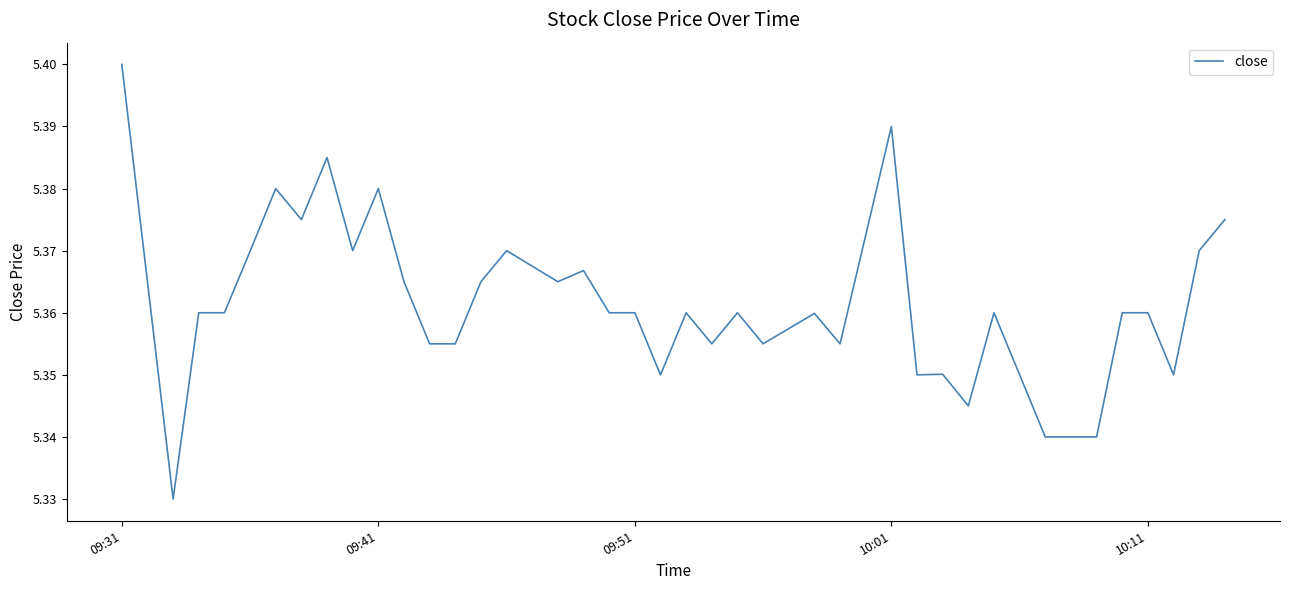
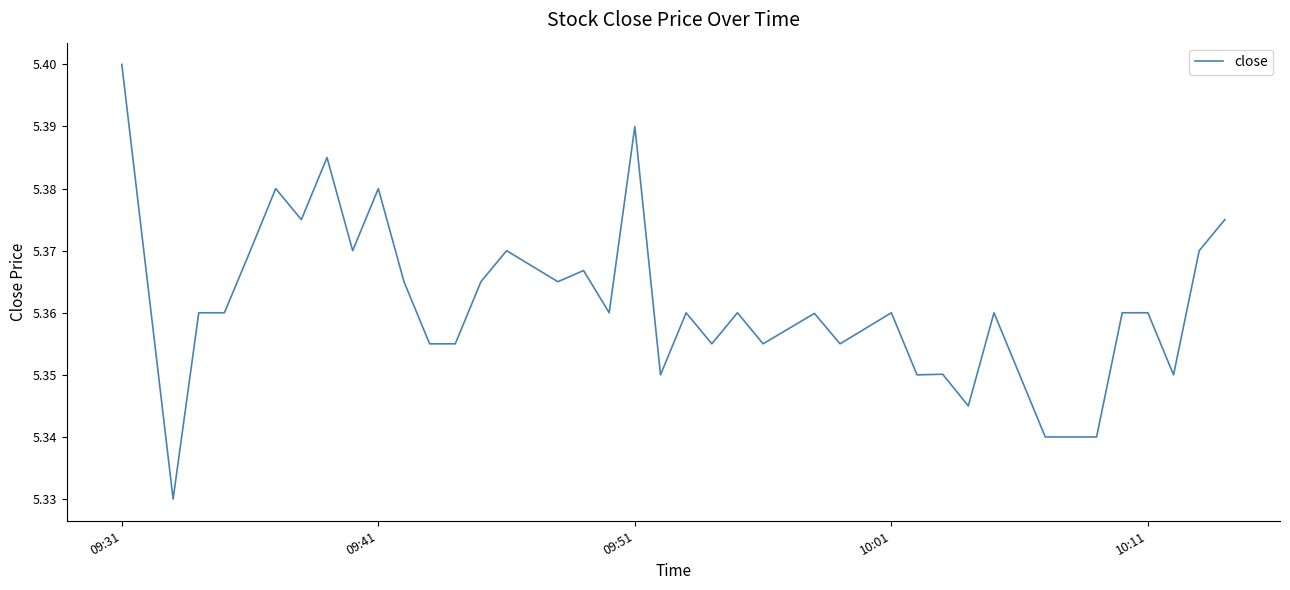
  {
    "09:31": 5.40,
    "09:41": 5.38,
-   "09:51": 5.36,
-   "10:01": 5.39,
+   "09:51": 5.39,
+   "10:01": 5.36,
    "10:11": 5.36
  }
